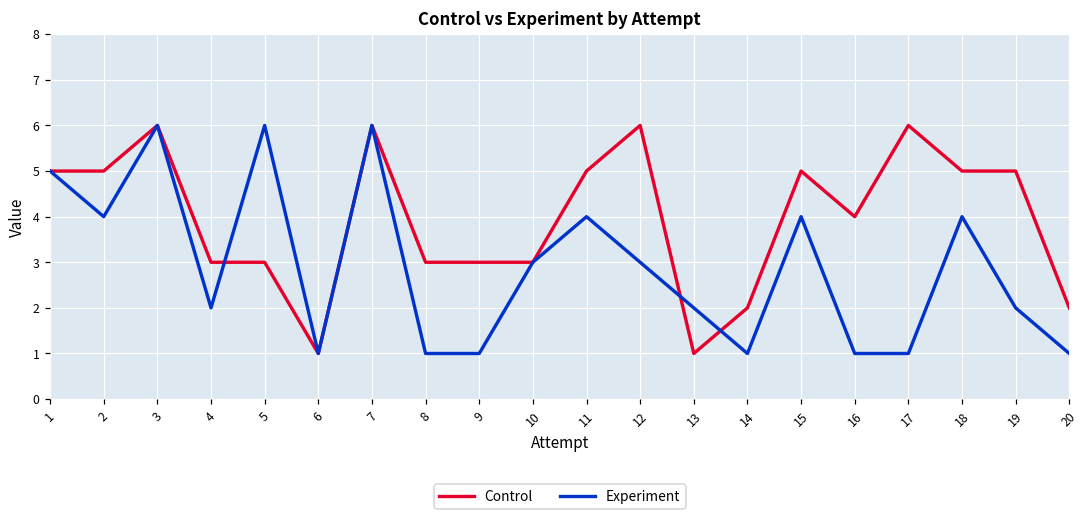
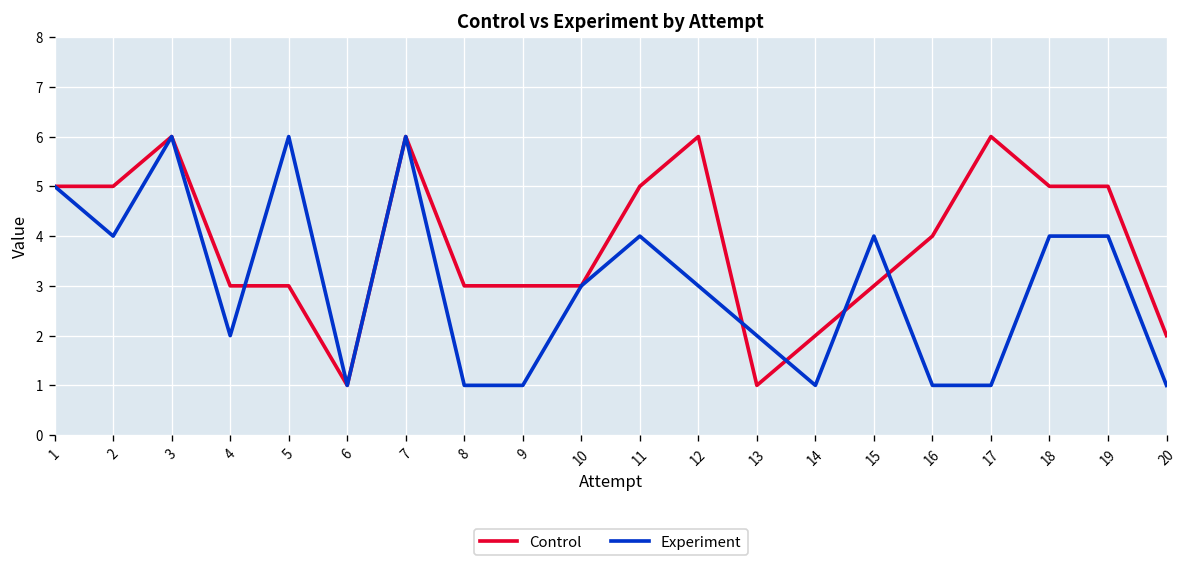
  {
    "Control": {
      "2": 5,
      "4": 3,
      "5": 3,
      "8": 3,
      "9": 3,
      "11": 5,
      "12": 6,
      "13": 1,
      "14": 2,
-     "15": 5,
+     "15": 3,
      "16": 4,
      "17": 6,
      "18": 5,
      "19": 5,
      "20": 2
    },
    "Experiment": {
      "2": 4,
      "4": 2,
      "5": 6,
      "8": 1,
      "9": 1,
      "11": 4,
      "12": 3,
      "13": 2,
      "14": 1,
      "15": 4,
      "16": 1,
      "17": 1,
      "18": 4,
-     "19": 2,
+     "19": 4,
      "20": 1
    }
  }
